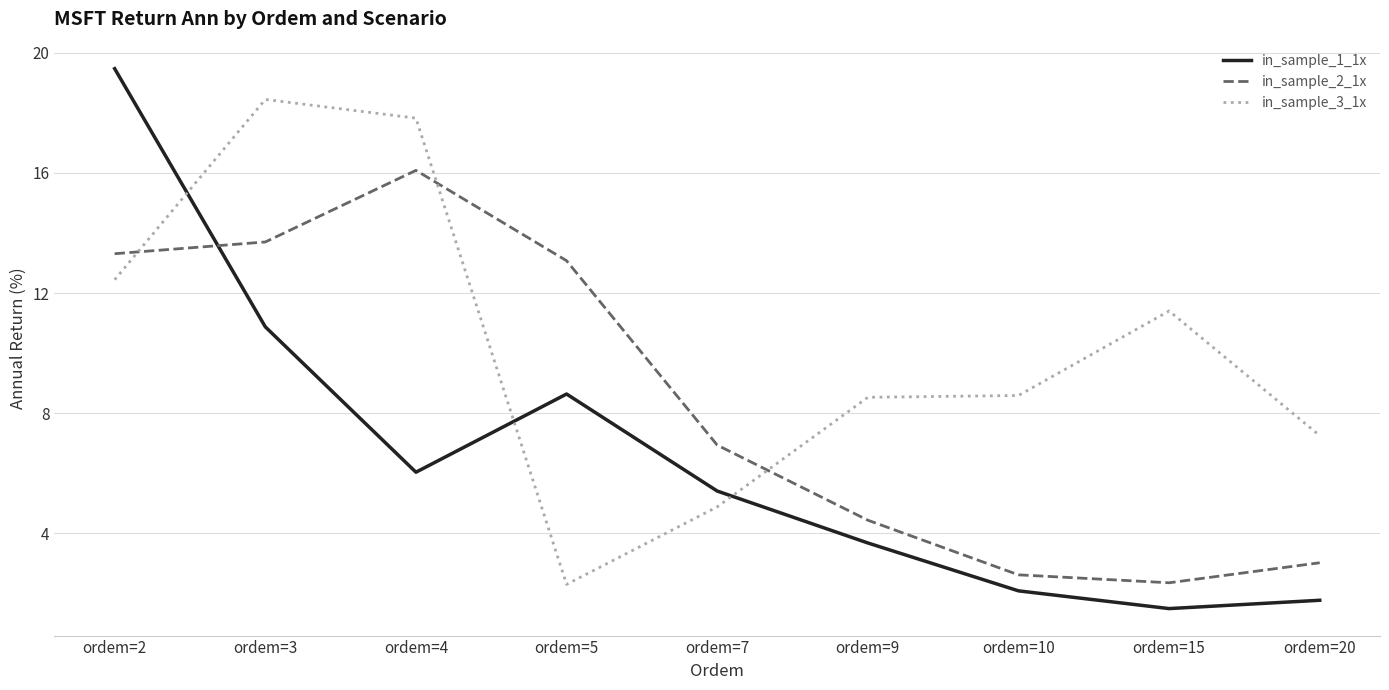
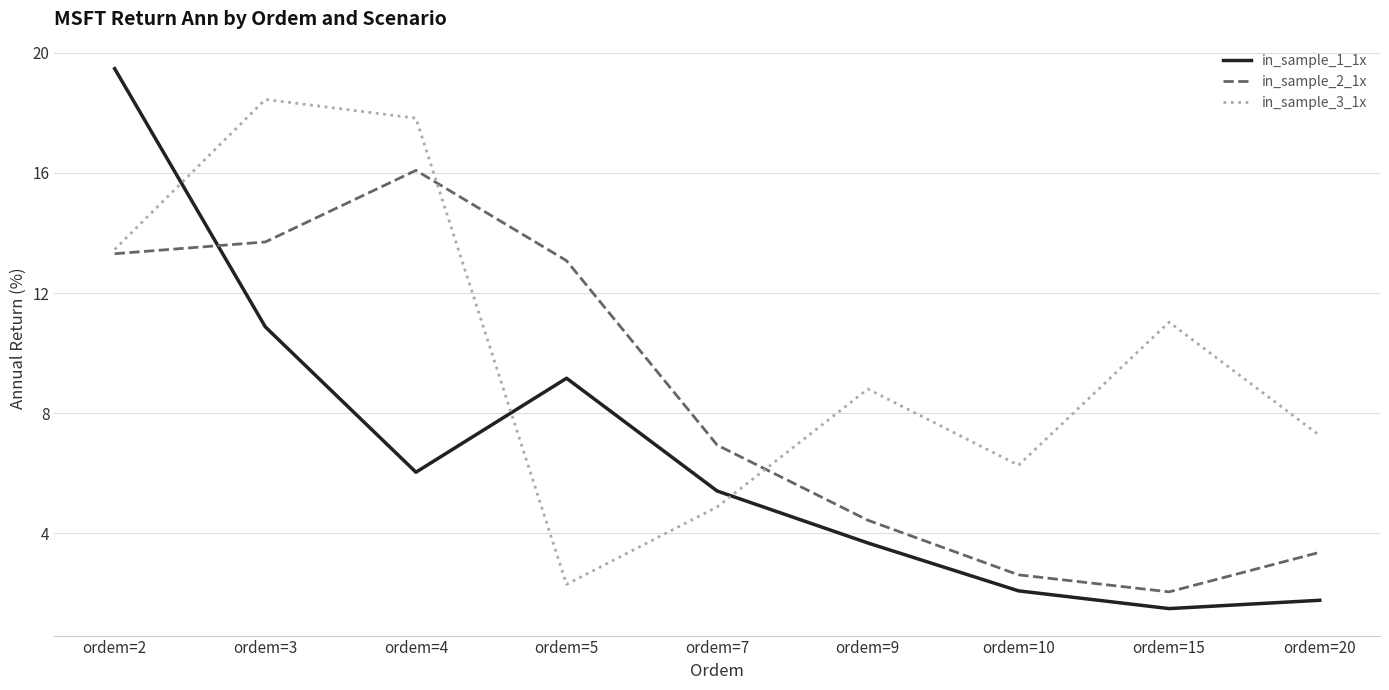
  {
    "in_sample_1_1x": {
      "ordem=2": 19.5,
      "ordem=3": 10.9,
      "ordem=4": 6.0,
-     "ordem=5": 8.6,
+     "ordem=5": 9.2,
      "ordem=7": 5.4,
      "ordem=9": 3.7,
      "ordem=10": 2.1,
      "ordem=15": 1.5,
      "ordem=20": 1.8
    },
    "in_sample_2_1x": {
      "ordem=2": 13.3,
      "ordem=3": 13.7,
      "ordem=4": 16.1,
      "ordem=5": 13.1,
      "ordem=7": 6.9,
      "ordem=9": 4.4,
      "ordem=10": 2.6,
-     "ordem=15": 2.4,
-     "ordem=20": 3.0
+     "ordem=15": 2.1,
+     "ordem=20": 3.4
    },
    "in_sample_3_1x": {
-     "ordem=2": 12.4,
+     "ordem=2": 13.5,
      "ordem=3": 18.4,
      "ordem=4": 17.8,
      "ordem=5": 2.3,
      "ordem=7": 4.9,
-     "ordem=9": 8.5,
-     "ordem=10": 8.6,
-     "ordem=15": 11.4,
+     "ordem=9": 8.8,
+     "ordem=10": 6.3,
+     "ordem=15": 11.0,
      "ordem=20": 7.3
    }
  }
